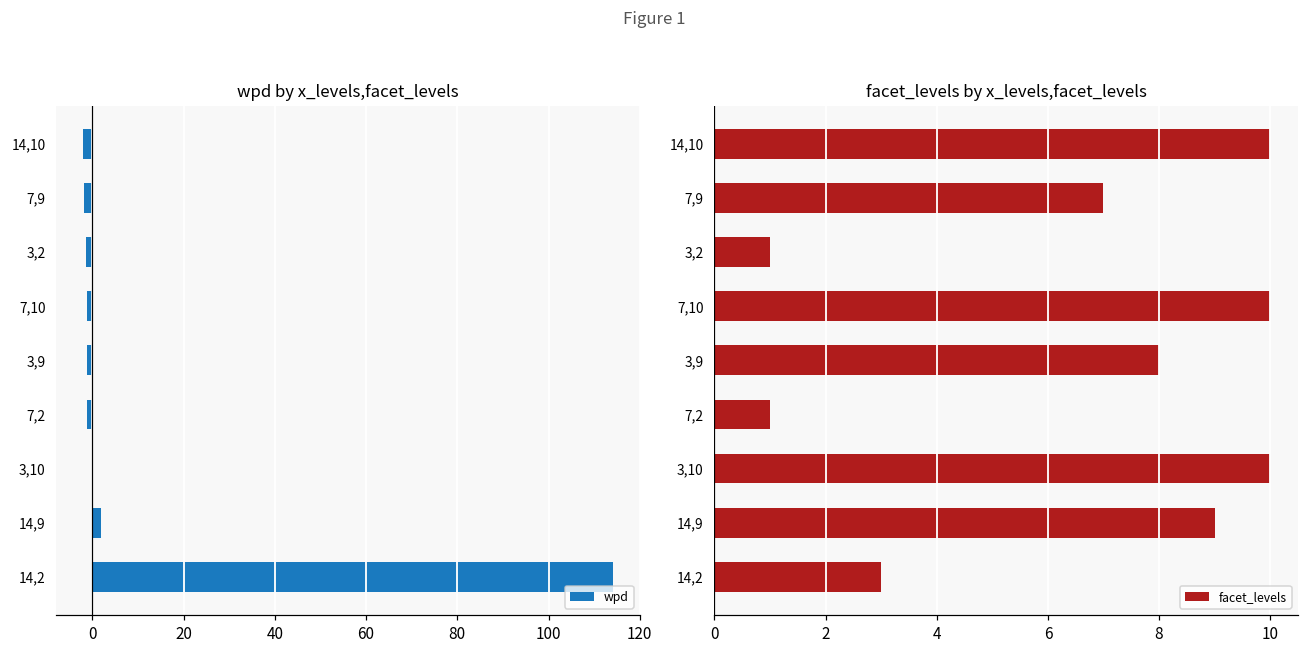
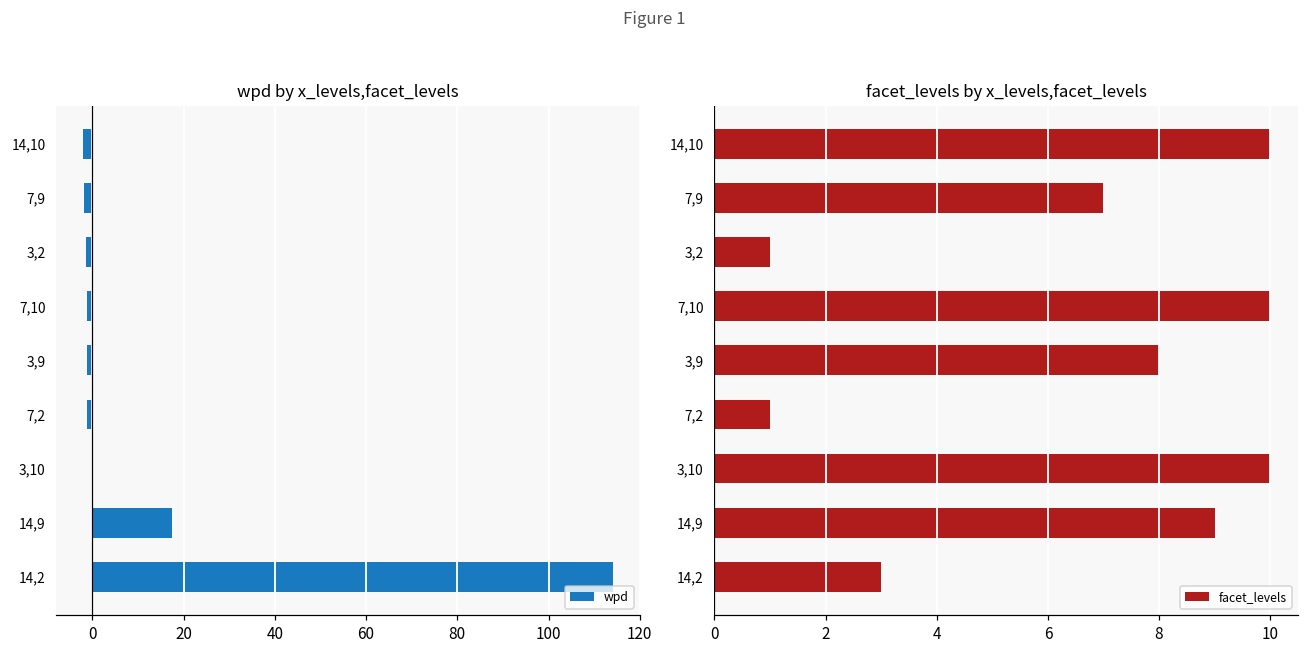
  {
    "wpd by x_levels,facet_levels": {
      "14,10": -2,
      "7,9": -2,
      "3,2": -1,
      "7,10": -1,
      "3,9": -1,
      "7,2": -1,
-     "14,9": 2,
+     "14,9": 17,
      "14,2": 114
    },
    "facet_levels by x_levels,facet_levels": {
      "14,10": 10.0,
      "7,9": 7.0,
      "3,2": 1.0,
      "7,10": 10.0,
      "3,9": 8.0,
      "7,2": 1.0,
      "3,10": 10.0,
      "14,9": 9.0,
      "14,2": 3.0
    }
  }
